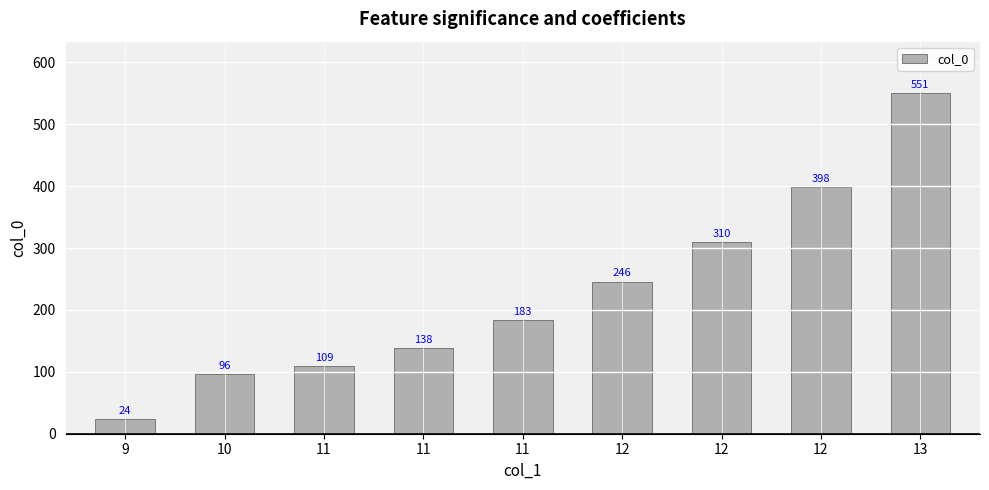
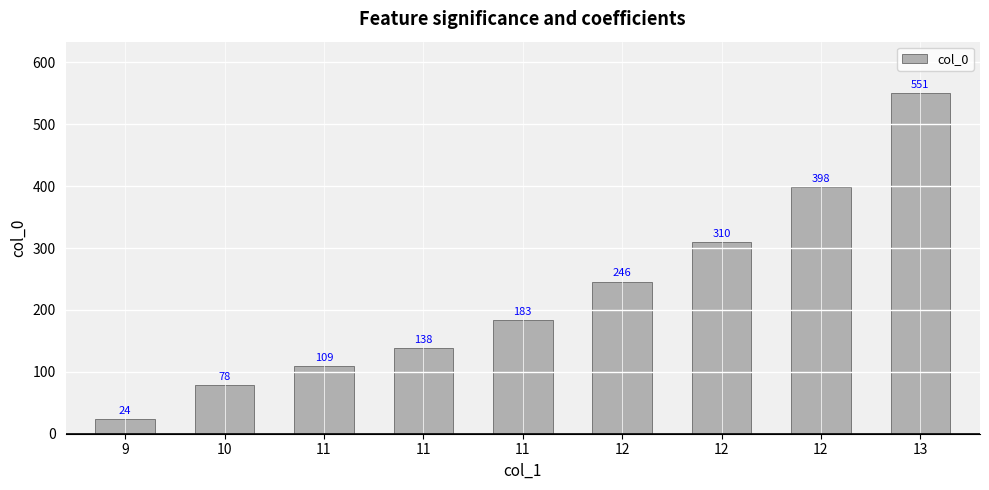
  {
    "9": 24,
-   "10": 96,
+   "10": 78,
    "13": 551
  }
